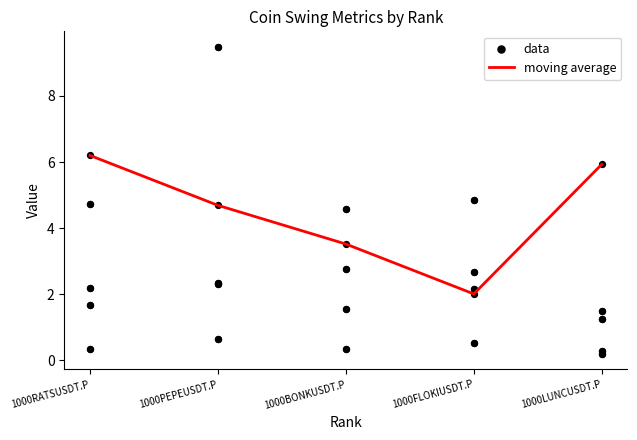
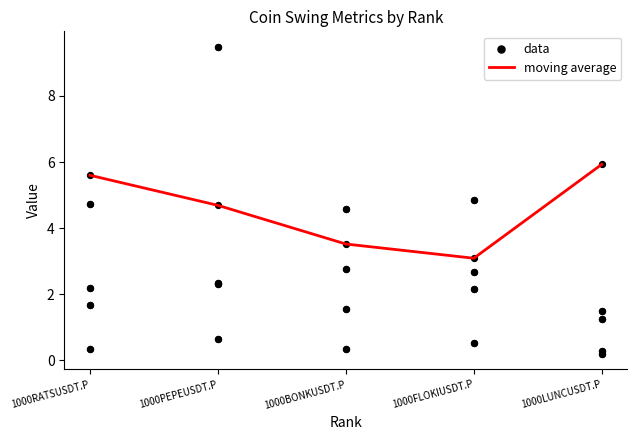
  {
    "moving average": {
-     "1000RATSUSDT.P": 6.2,
+     "1000RATSUSDT.P": 5.6,
      "1000PEPEUSDT.P": 4.7,
      "1000BONKUSDT.P": 3.5,
-     "1000FLOKIUSDT.P": 2.0,
+     "1000FLOKIUSDT.P": 3.1,
      "1000LUNCUSDT.P": 5.9
    }
  }
